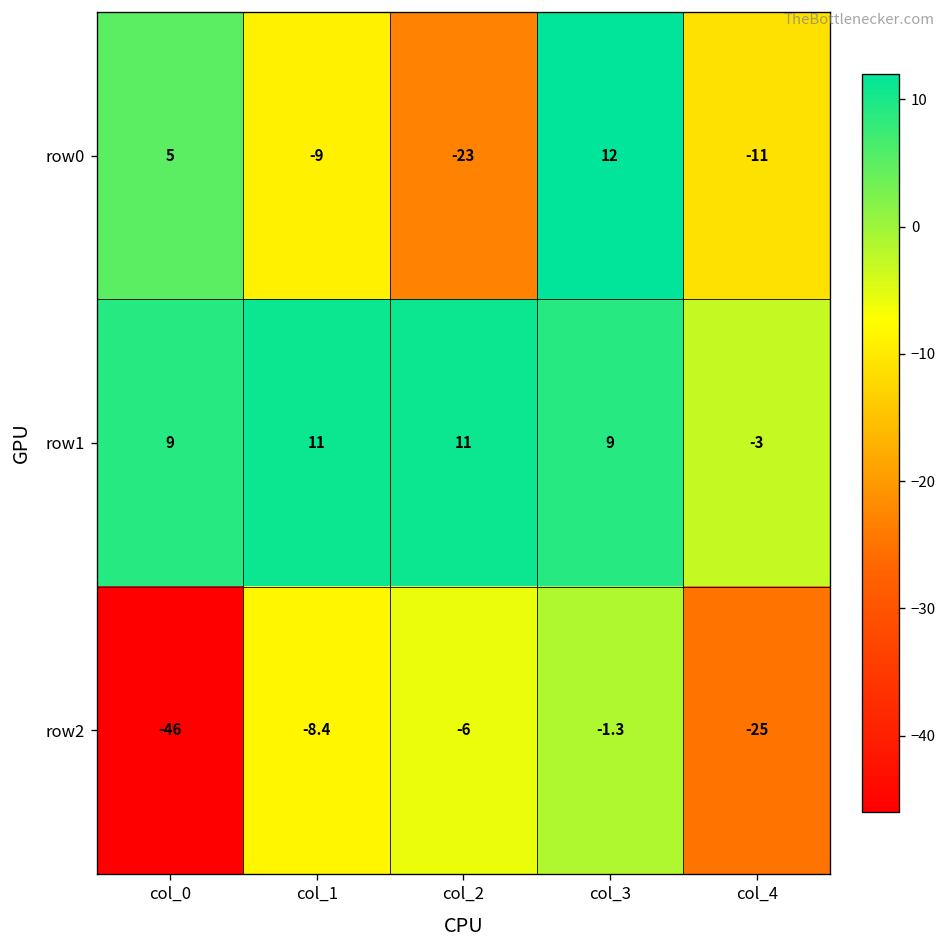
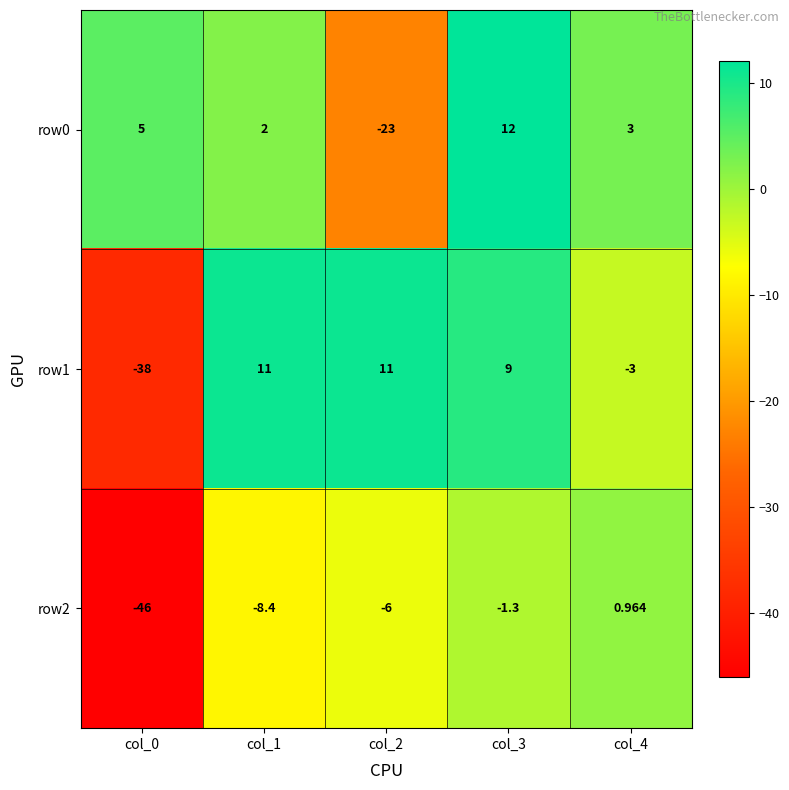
  {
    "row0": {
      "col_0": 5,
-     "col_1": -9,
+     "col_1": 2,
      "col_2": -23,
      "col_3": 12,
-     "col_4": -11
+     "col_4": 3
    },
    "row1": {
-     "col_0": 9,
+     "col_0": -38,
      "col_1": 11,
      "col_2": 11,
      "col_3": 9,
      "col_4": -3
    },
    "row2": {
      "col_0": -46,
      "col_1": -8.4,
      "col_2": -6,
      "col_3": -1.3,
-     "col_4": -25
+     "col_4": 0.964
    }
  }
